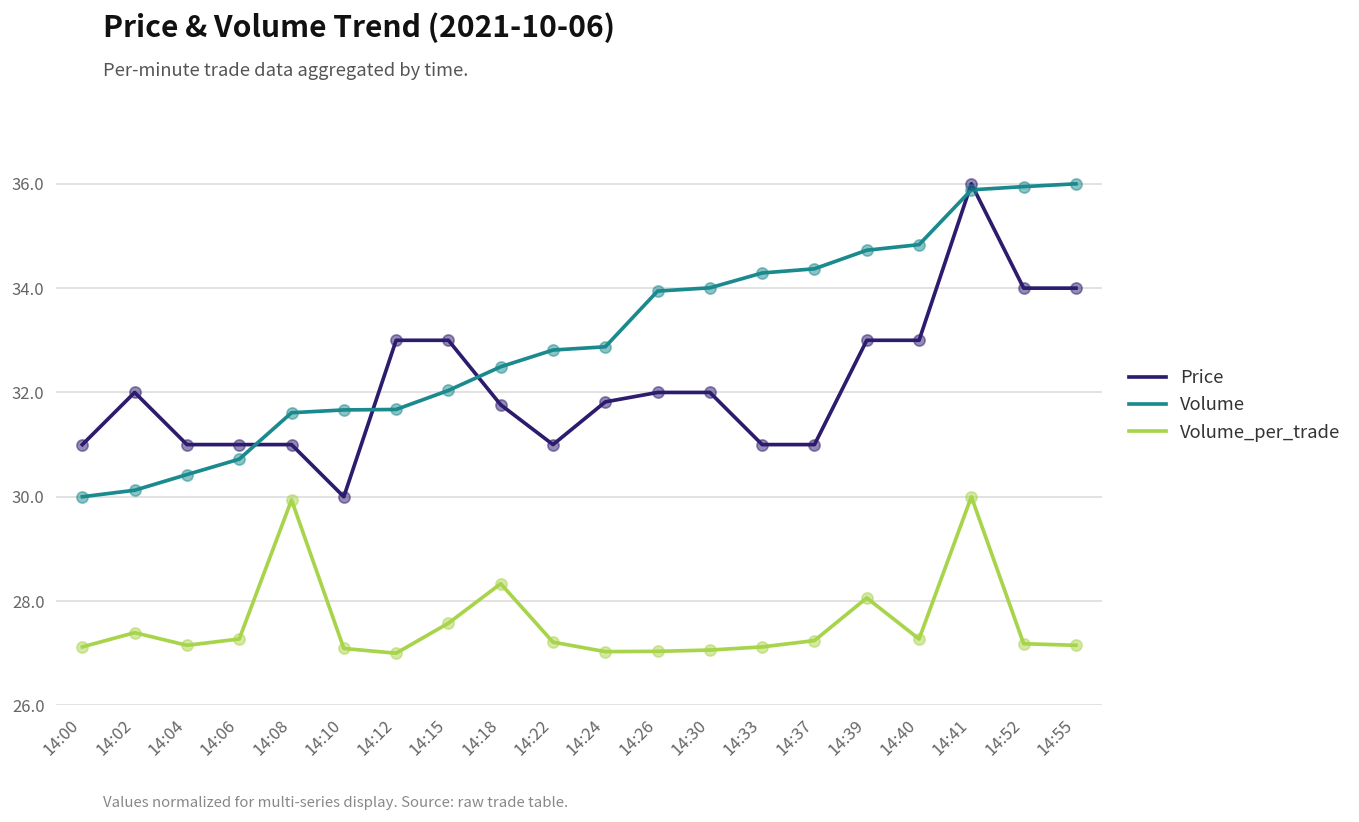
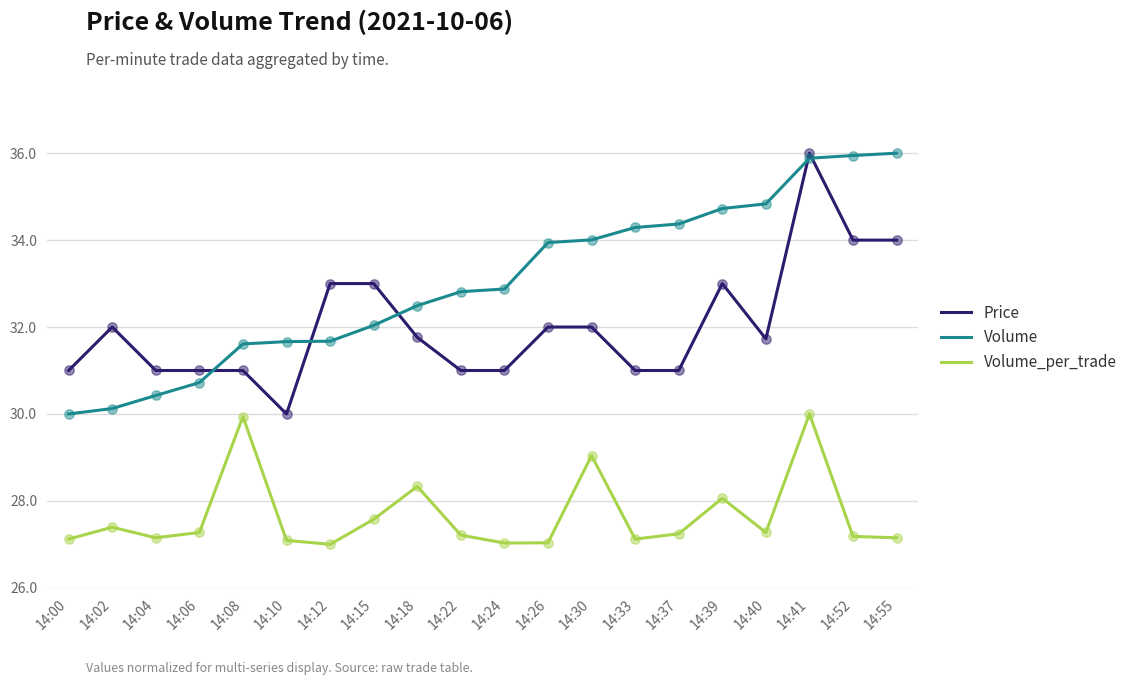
  {
    "Price": {
      "14:00": 31.0,
      "14:02": 32.0,
      "14:04": 31.0,
      "14:06": 31.0,
      "14:08": 31.0,
      "14:10": 30.0,
      "14:12": 33.0,
      "14:15": 33.0,
      "14:18": 31.8,
      "14:22": 31.0,
-     "14:24": 31.8,
+     "14:24": 31.0,
      "14:26": 32.0,
      "14:30": 32.0,
      "14:33": 31.0,
      "14:37": 31.0,
      "14:39": 33.0,
-     "14:40": 33.0,
+     "14:40": 31.7,
      "14:41": 36.0,
      "14:52": 34.0,
      "14:55": 34.0
    },
    "Volume": {
      "14:00": 30.0,
      "14:02": 30.1,
      "14:04": 30.4,
      "14:06": 30.7,
      "14:08": 31.6,
      "14:10": 31.7,
      "14:12": 31.7,
      "14:15": 32.0,
      "14:18": 32.5,
      "14:22": 32.8,
      "14:24": 32.9,
      "14:26": 33.9,
      "14:30": 34.0,
      "14:33": 34.3,
      "14:37": 34.4,
      "14:39": 34.7,
      "14:40": 34.8,
      "14:41": 35.9,
      "14:52": 35.9,
      "14:55": 36.0
    },
    "Volume_per_trade": {
      "14:00": 27.1,
      "14:02": 27.4,
      "14:04": 27.2,
      "14:06": 27.3,
      "14:08": 29.9,
      "14:10": 27.1,
      "14:12": 27.0,
      "14:15": 27.6,
      "14:18": 28.3,
      "14:22": 27.2,
      "14:24": 27.0,
      "14:26": 27.0,
-     "14:30": 27.1,
+     "14:30": 29.0,
      "14:33": 27.1,
      "14:37": 27.2,
      "14:39": 28.1,
      "14:40": 27.3,
      "14:41": 30.0,
      "14:52": 27.2,
      "14:55": 27.2
    }
  }
